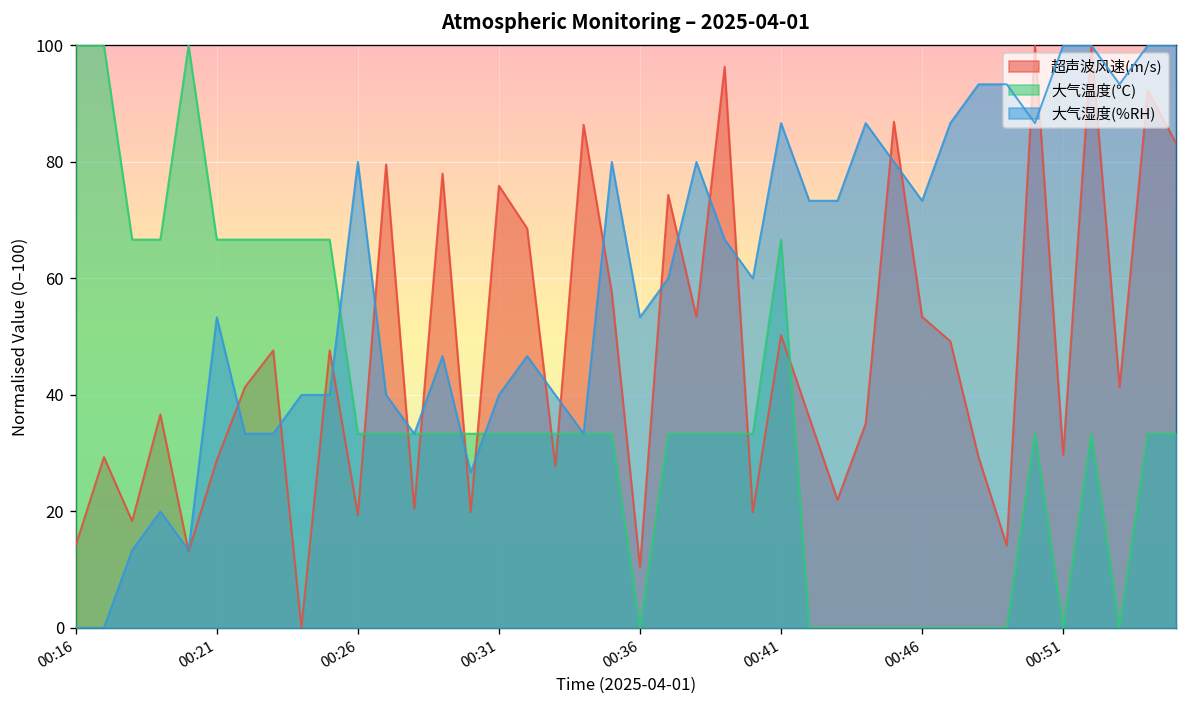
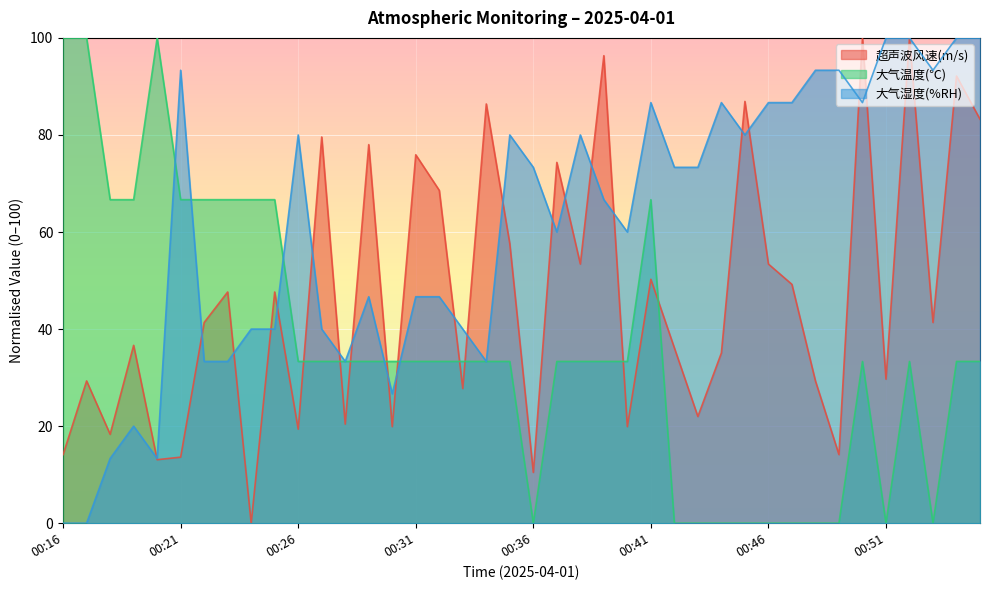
  {
    "超声波风速(m/s)": {
      "00:16": 14,
-     "00:21": 29,
+     "00:21": 14,
      "00:26": 19,
      "00:31": 76,
      "00:36": 10,
      "00:41": 50,
      "00:46": 53,
      "00:51": 30
    },
    "大气温度(℃)": {
      "00:16": 100,
      "00:21": 67,
      "00:26": 33,
      "00:31": 33,
      "00:36": 0,
      "00:41": 67,
      "00:46": 0,
      "00:51": 0
    },
    "大气湿度(%RH)": {
      "00:16": 0,
-     "00:21": 53,
+     "00:21": 93,
      "00:26": 80,
-     "00:31": 40,
-     "00:36": 53,
+     "00:31": 47,
+     "00:36": 73,
      "00:41": 87,
-     "00:46": 73,
+     "00:46": 87,
      "00:51": 100
    }
  }
